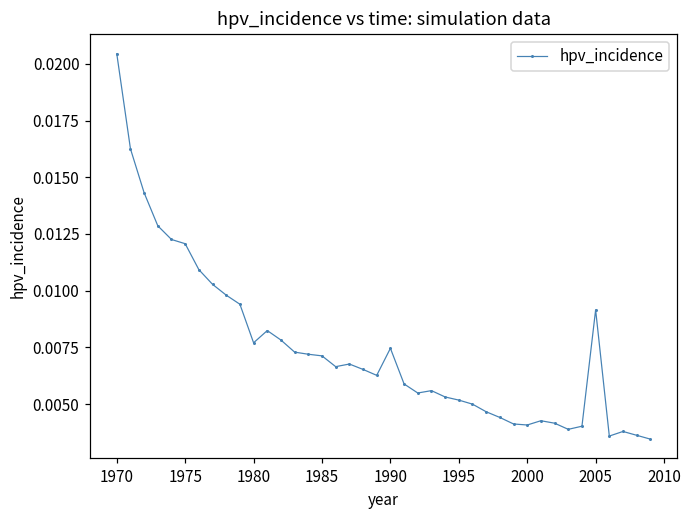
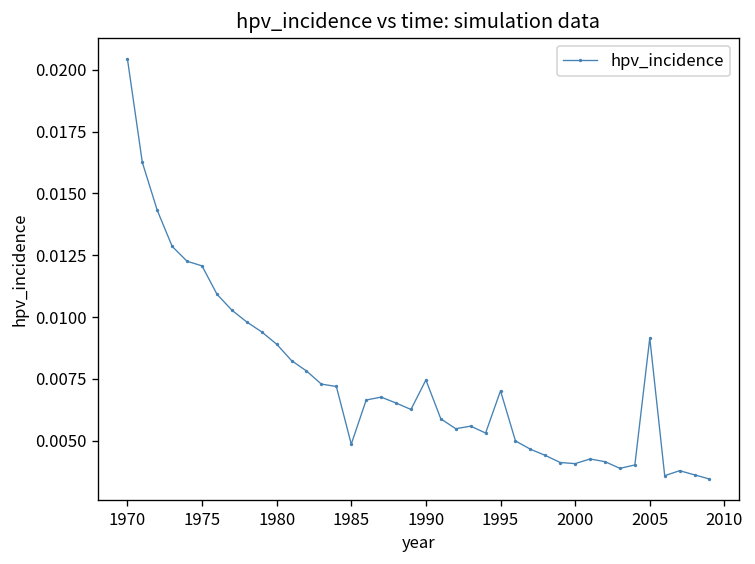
  {
    "1970": 0.0204,
    "1975": 0.0121,
-   "1980": 0.0077,
-   "1985": 0.0071,
+   "1980": 0.0089,
+   "1985": 0.0049,
    "1990": 0.0075,
-   "1995": 0.0052,
+   "1995": 0.0070,
    "2000": 0.0041,
    "2005": 0.0092
  }
